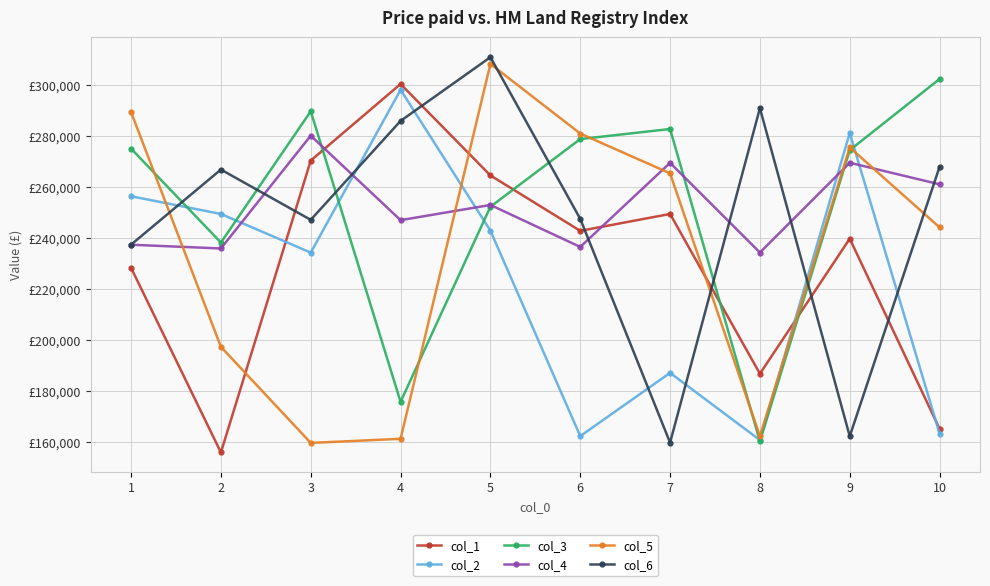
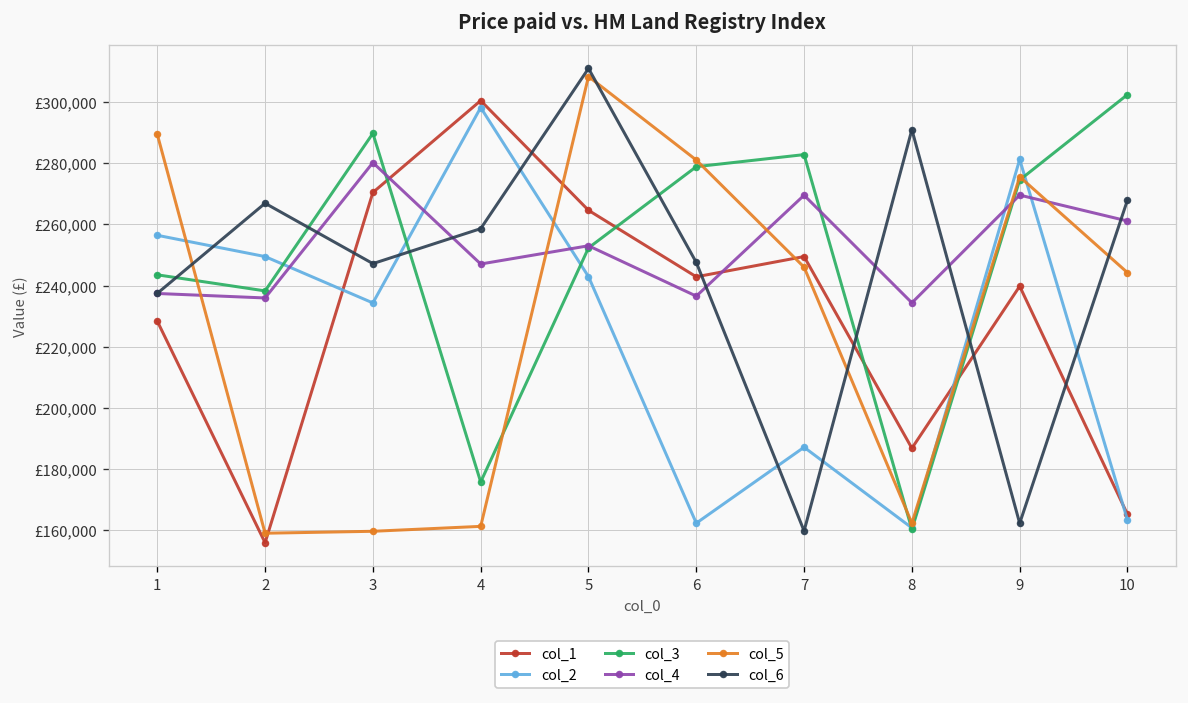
  {
    "col_1": {
      "1": "£228,000",
      "2": "£156,000",
      "3": "£270,000",
      "4": "£301,000",
      "5": "£265,000",
      "6": "£243,000",
      "7": "£249,000",
      "8": "£187,000",
      "9": "£240,000",
      "10": "£165,000"
    },
    "col_2": {
      "1": "£256,000",
      "2": "£249,000",
      "3": "£234,000",
      "4": "£298,000",
      "5": "£243,000",
      "6": "£162,000",
      "7": "£187,000",
      "9": "£281,000",
      "10": "£163,000"
    },
    "col_3": {
-     "1": "£275,000",
+     "1": "£244,000",
      "2": "£238,000",
      "3": "£290,000",
      "4": "£176,000",
      "6": "£279,000",
      "7": "£283,000",
      "9": "£275,000",
      "10": "£302,000"
    },
    "col_4": {
      "2": "£236,000",
      "3": "£280,000",
      "4": "£247,000",
      "6": "£237,000",
      "7": "£270,000",
      "8": "£234,000",
      "9": "£270,000",
      "10": "£261,000"
    },
    "col_5": {
      "1": "£289,000",
-     "2": "£197,000",
+     "2": "£159,000",
      "3": "£160,000",
      "4": "£161,000",
      "5": "£308,000",
      "6": "£281,000",
-     "7": "£265,000",
+     "7": "£246,000",
      "8": "£162,000",
      "9": "£276,000",
      "10": "£244,000"
    },
    "col_6": {
      "2": "£267,000",
      "3": "£247,000",
-     "4": "£286,000",
+     "4": "£259,000",
      "5": "£311,000",
      "6": "£248,000",
      "7": "£160,000",
      "8": "£291,000",
      "9": "£162,000",
      "10": "£268,000"
    }
  }
